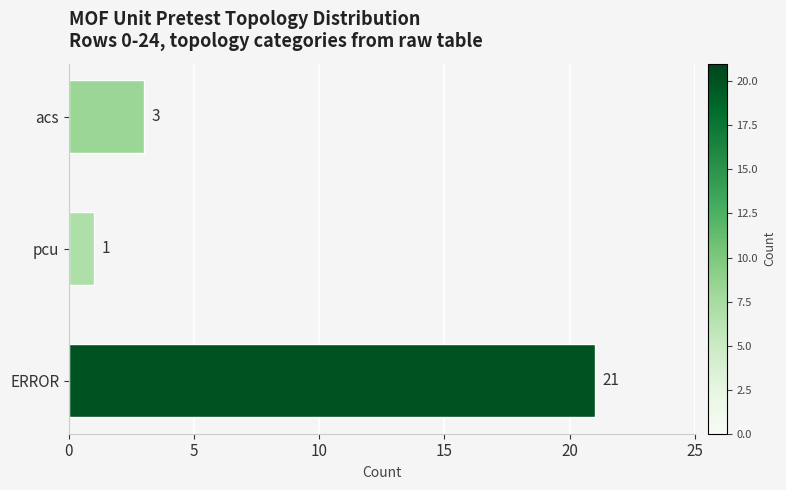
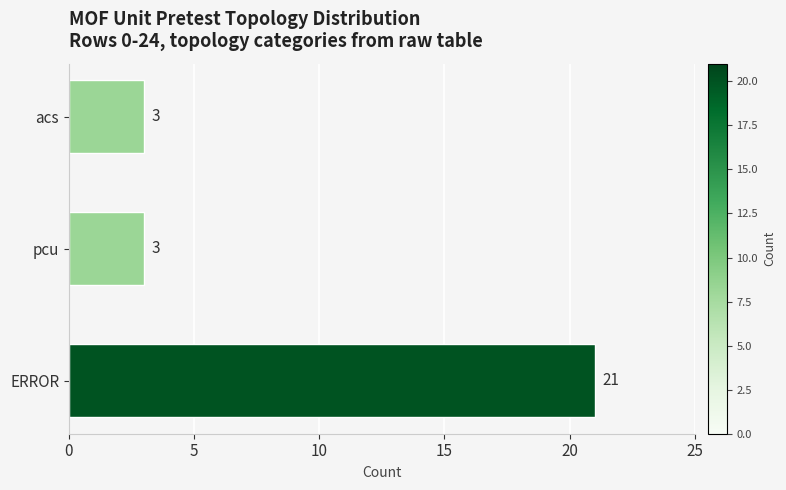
  {
    "acs": 3,
-   "pcu": 1,
+   "pcu": 3,
    "ERROR": 21
  }
